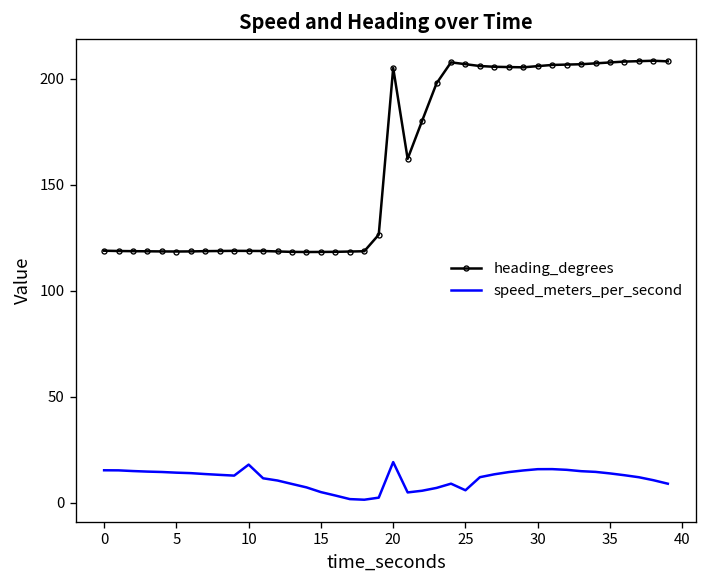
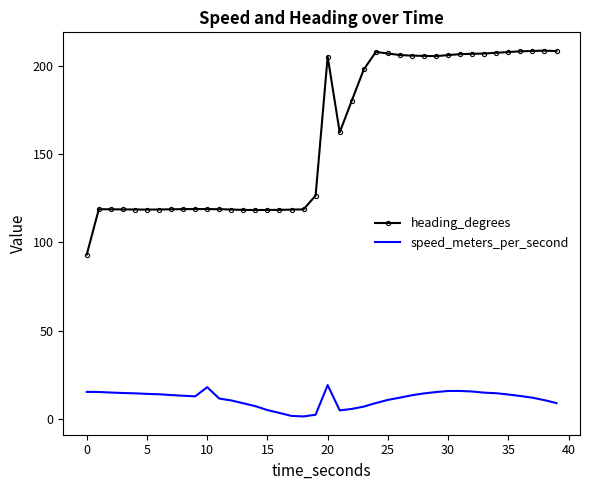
  {
    "heading_degrees": {
-     "0": 119,
+     "0": 93,
      "5": 119,
      "10": 119,
      "15": 118,
      "20": 205,
      "25": 207,
      "30": 206,
      "35": 208
    },
    "speed_meters_per_second": {
      "0": 15,
      "5": 14,
      "10": 18,
      "15": 5,
      "20": 19,
-     "25": 6,
+     "25": 11,
      "30": 16,
      "35": 14
    }
  }
